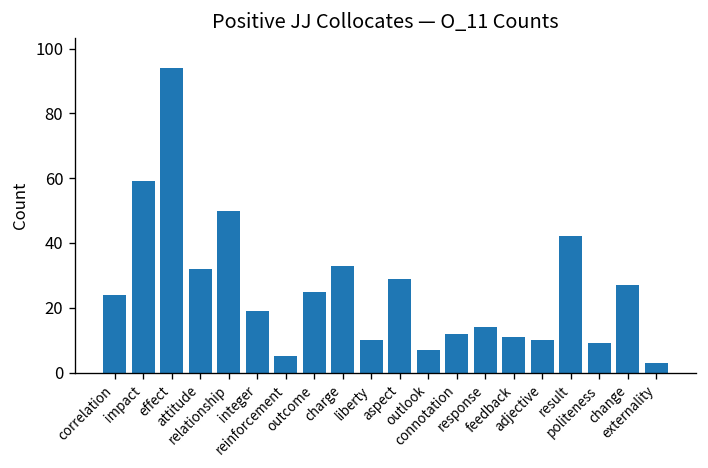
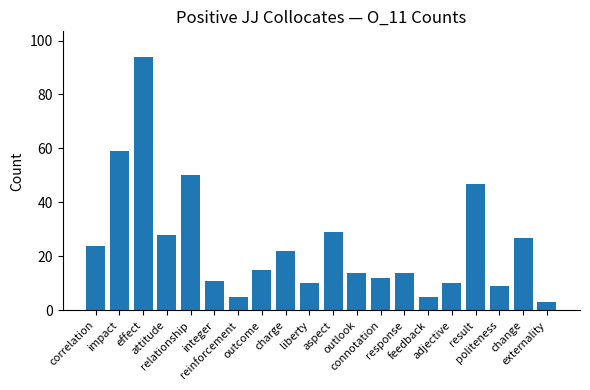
  {
    "correlation": 24,
    "impact": 59,
    "effect": 94,
-   "attitude": 32,
+   "attitude": 28,
    "relationship": 50,
-   "integer": 19,
+   "integer": 11,
    "reinforcement": 5,
-   "outcome": 25,
-   "charge": 33,
+   "outcome": 15,
+   "charge": 22,
    "liberty": 10,
    "aspect": 29,
-   "outlook": 7,
+   "outlook": 14,
    "connotation": 12,
    "response": 14,
-   "feedback": 11,
+   "feedback": 5,
    "adjective": 10,
-   "result": 42,
+   "result": 47,
    "politeness": 9,
    "change": 27,
    "externality": 3
  }
